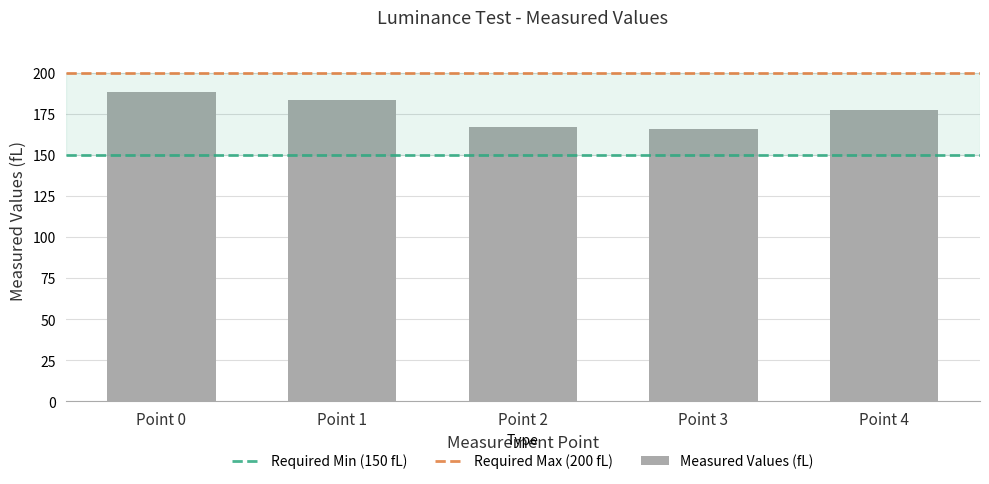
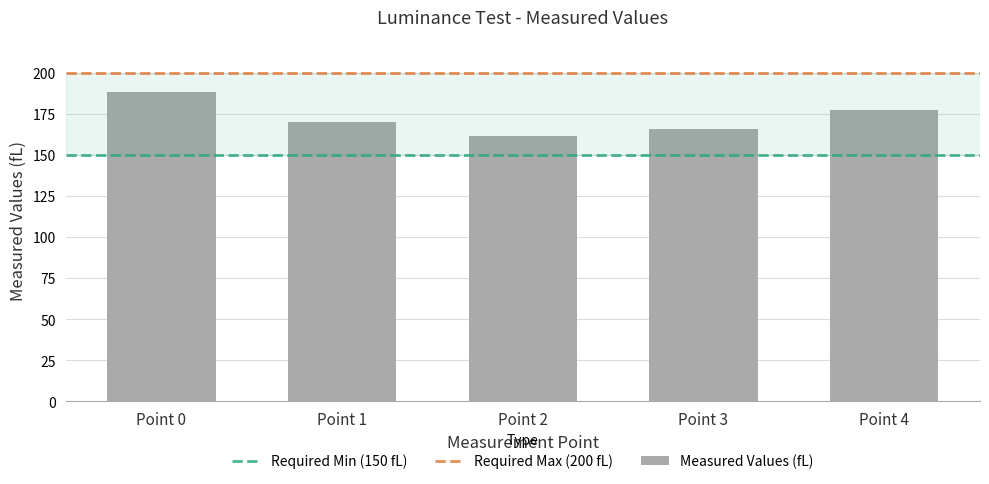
  {
    "Point 0": 188,
-   "Point 1": 184,
-   "Point 2": 167,
+   "Point 1": 170,
+   "Point 2": 161,
    "Point 3": 166,
    "Point 4": 177
  }
